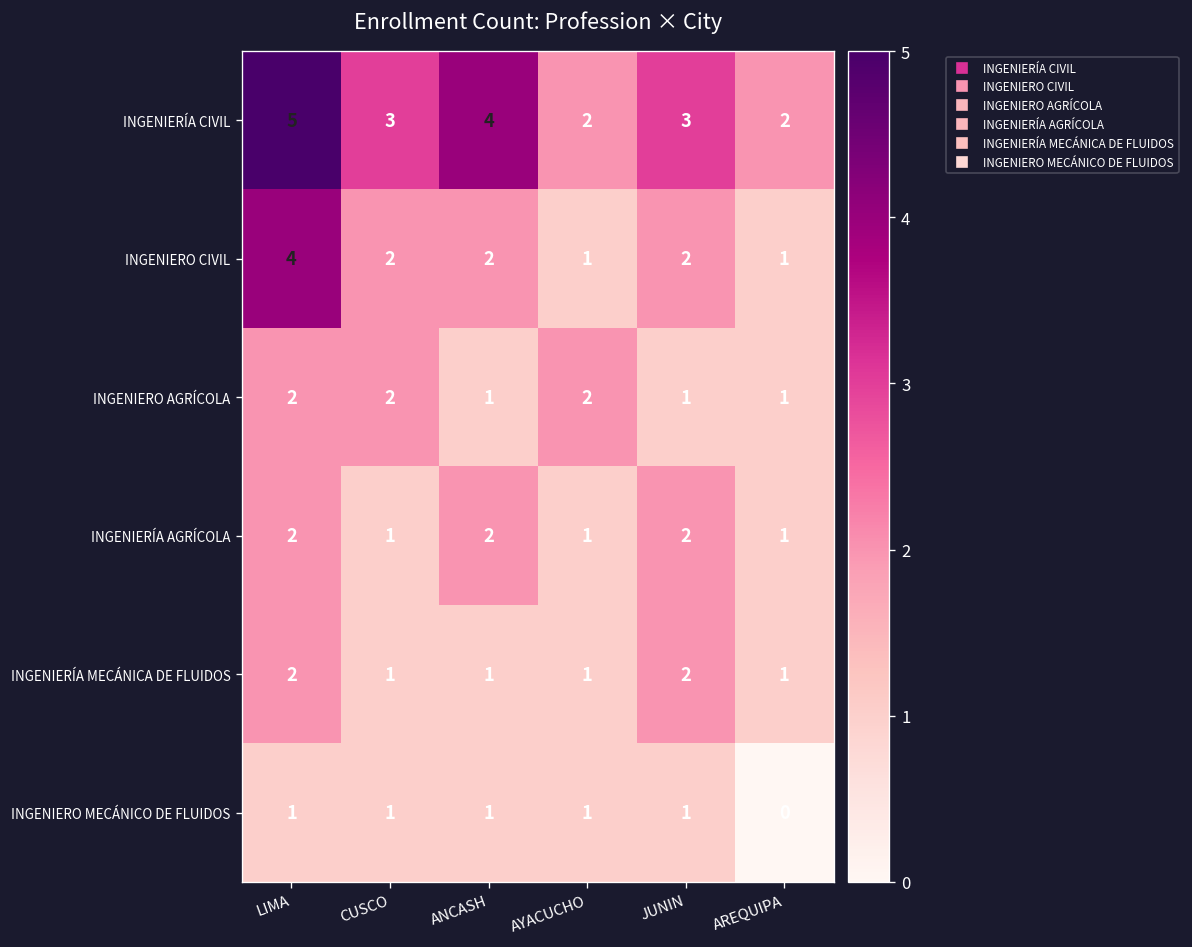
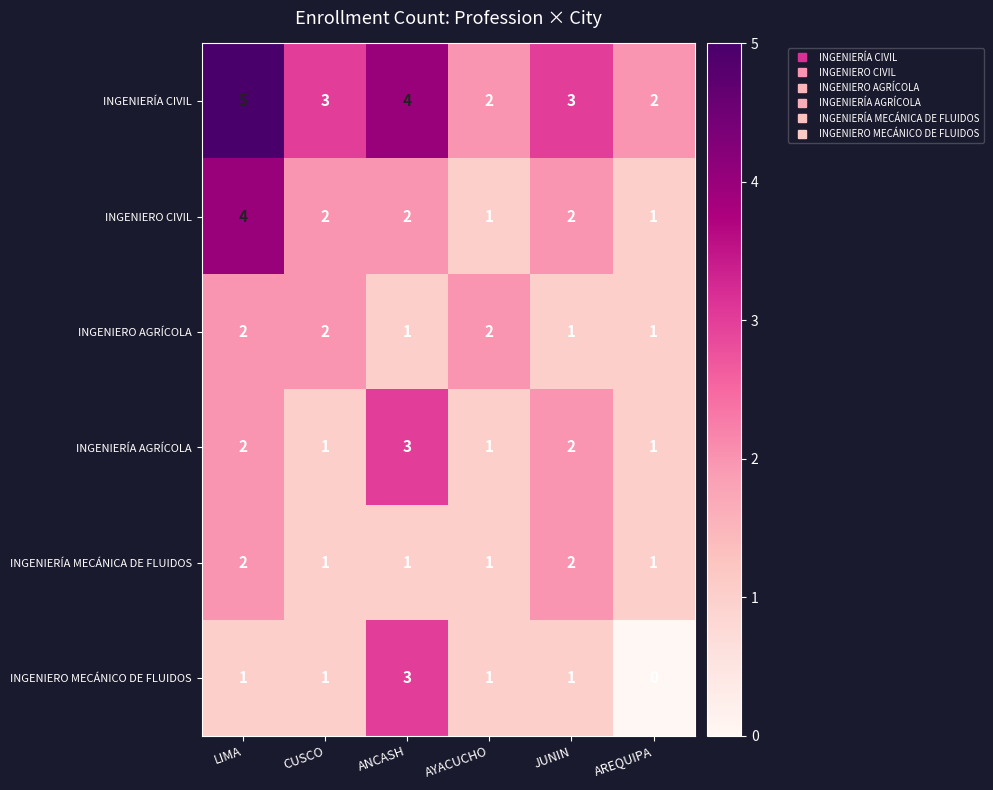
  {
    "INGENIERÍA CIVIL": {
      "LIMA": 5,
      "CUSCO": 3,
      "ANCASH": 4,
      "AYACUCHO": 2,
      "JUNIN": 3,
      "AREQUIPA": 2
    },
    "INGENIERO CIVIL": {
      "LIMA": 4,
      "CUSCO": 2,
      "ANCASH": 2,
      "AYACUCHO": 1,
      "JUNIN": 2,
      "AREQUIPA": 1
    },
    "INGENIERO AGRÍCOLA": {
      "LIMA": 2,
      "CUSCO": 2,
      "ANCASH": 1,
      "AYACUCHO": 2,
      "JUNIN": 1,
      "AREQUIPA": 1
    },
    "INGENIERÍA AGRÍCOLA": {
      "LIMA": 2,
      "CUSCO": 1,
-     "ANCASH": 2,
+     "ANCASH": 3,
      "AYACUCHO": 1,
      "JUNIN": 2,
      "AREQUIPA": 1
    },
    "INGENIERÍA MECÁNICA DE FLUIDOS": {
      "LIMA": 2,
      "CUSCO": 1,
      "ANCASH": 1,
      "AYACUCHO": 1,
      "JUNIN": 2,
      "AREQUIPA": 1
    },
    "INGENIERO MECÁNICO DE FLUIDOS": {
      "LIMA": 1,
      "CUSCO": 1,
-     "ANCASH": 1,
+     "ANCASH": 3,
      "AYACUCHO": 1,
      "JUNIN": 1
    }
  }
